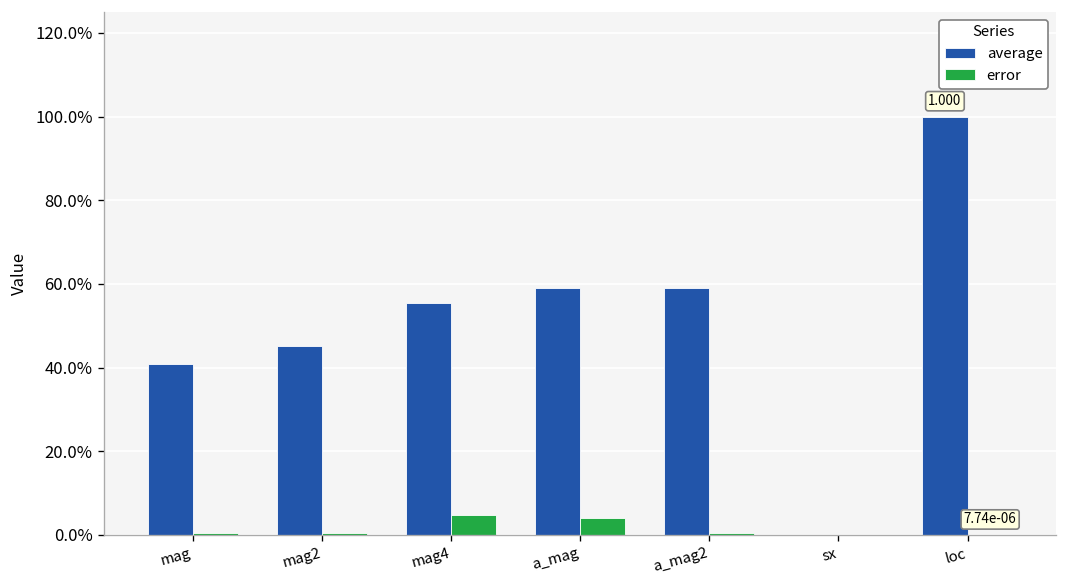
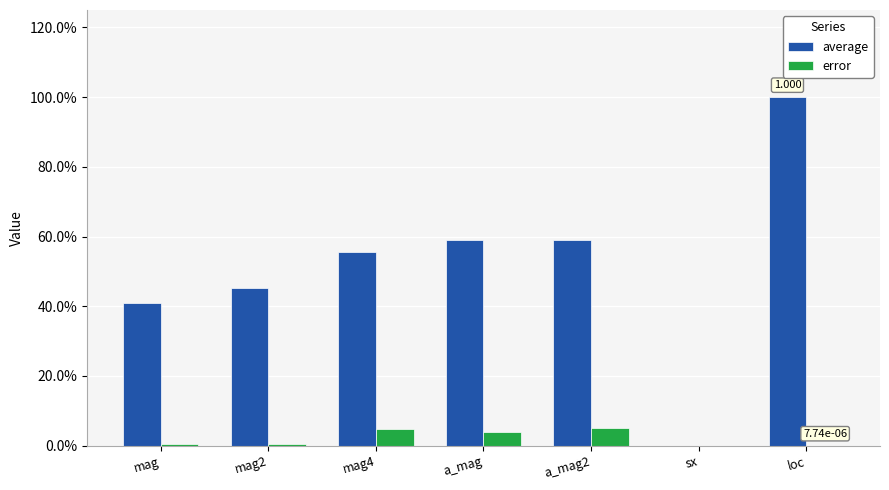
  {
    "average": {
      "mag": "41%",
      "mag2": "45%",
      "mag4": "55%",
      "a_mag": "59%",
      "a_mag2": "59%"
    },
    "error": {
      "mag4": "5%",
      "a_mag": "4%",
-     "a_mag2": "0%"
+     "a_mag2": "5%"
    }
  }
